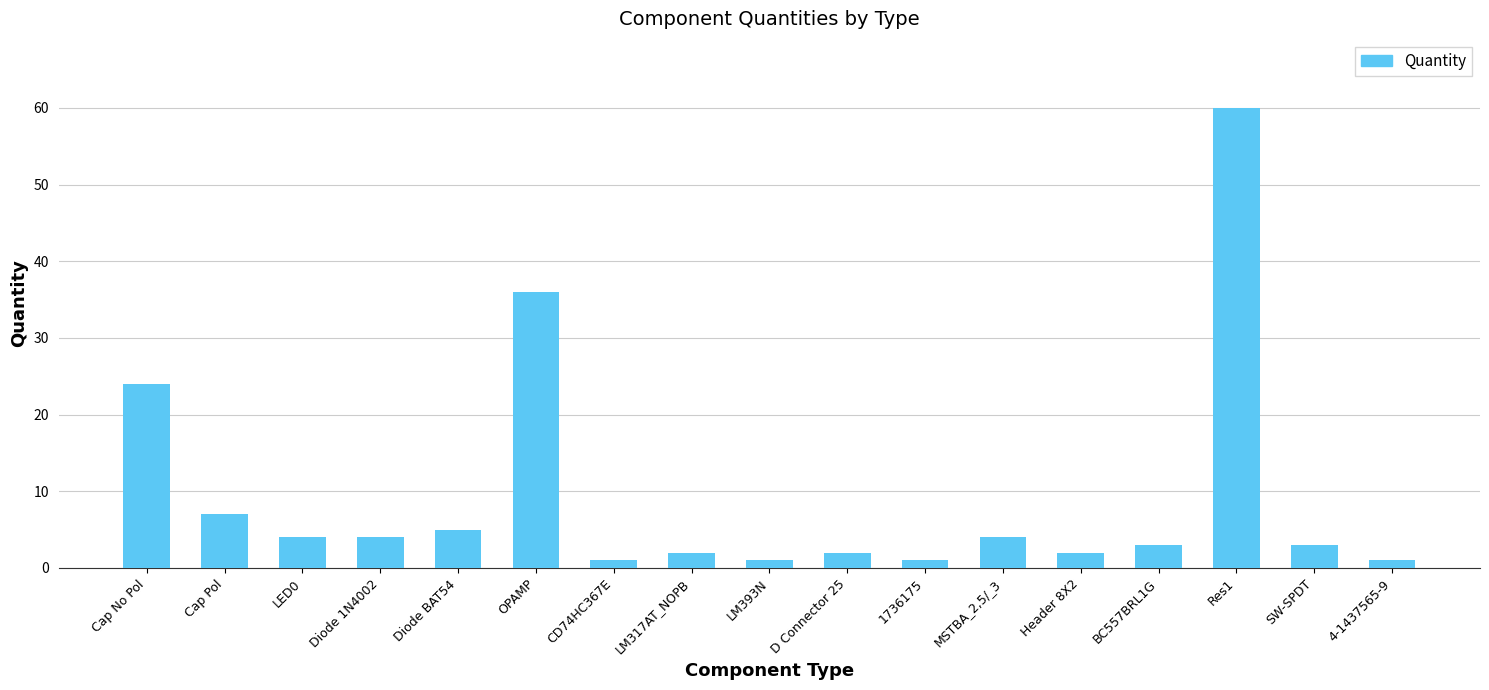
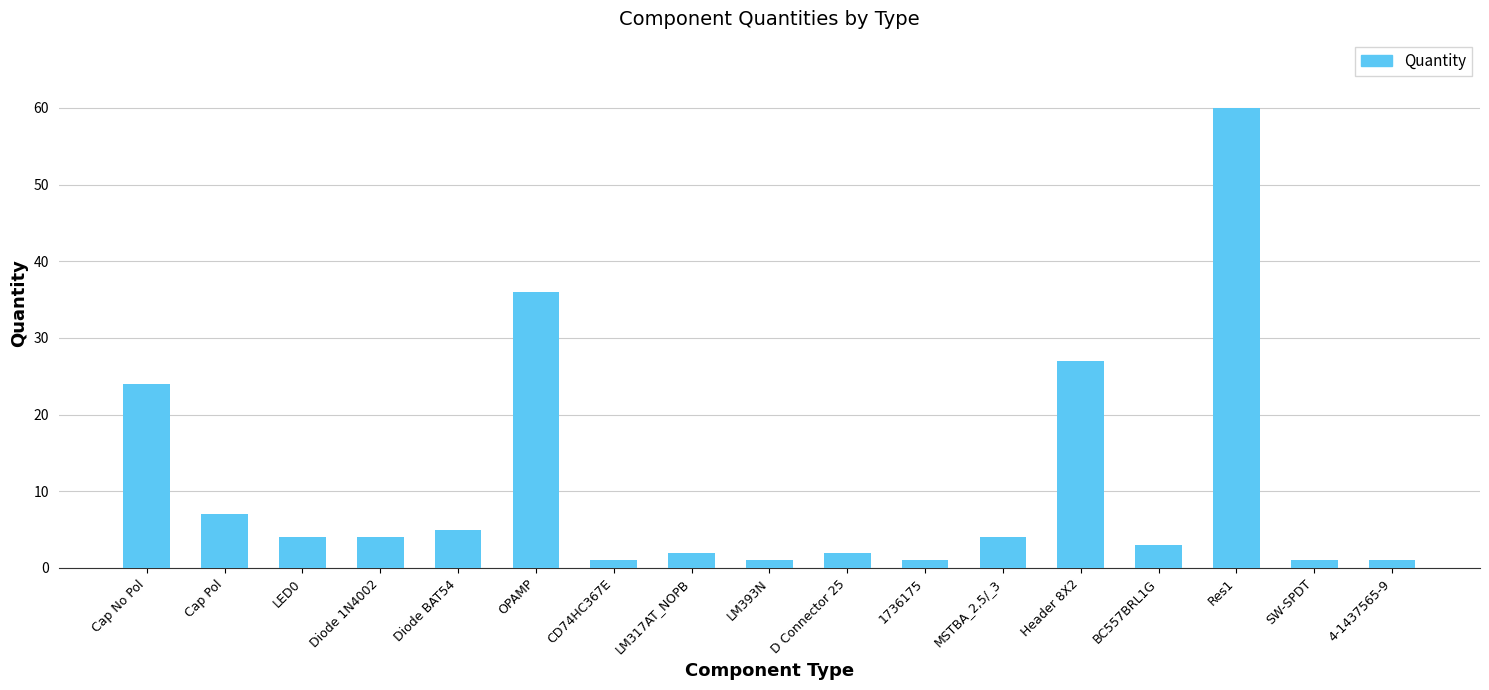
  {
    "Cap No Pol": 24,
    "Cap Pol": 7,
    "LED0": 4,
    "Diode 1N4002": 4,
    "Diode BAT54": 5,
    "OPAMP": 36,
    "CD74HC367E": 1,
    "LM317AT_NOPB": 2,
    "LM393N": 1,
    "D Connector 25": 2,
    "1736175": 1,
    "MSTBA_2,5/_3": 4,
-   "Header 8X2": 2,
+   "Header 8X2": 27,
    "BC557BRL1G": 3,
    "Res1": 60,
-   "SW-SPDT": 3,
+   "SW-SPDT": 1,
    "4-1437565-9": 1
  }
